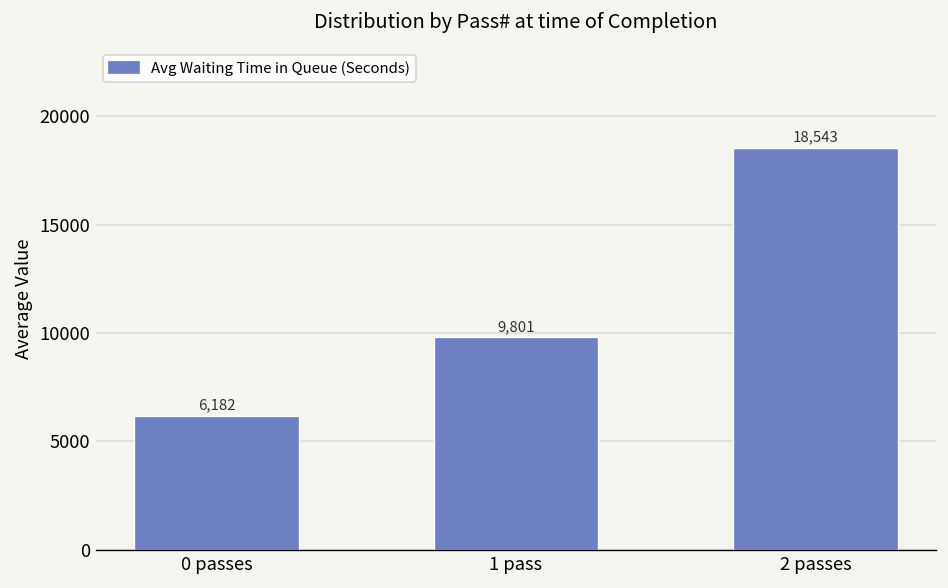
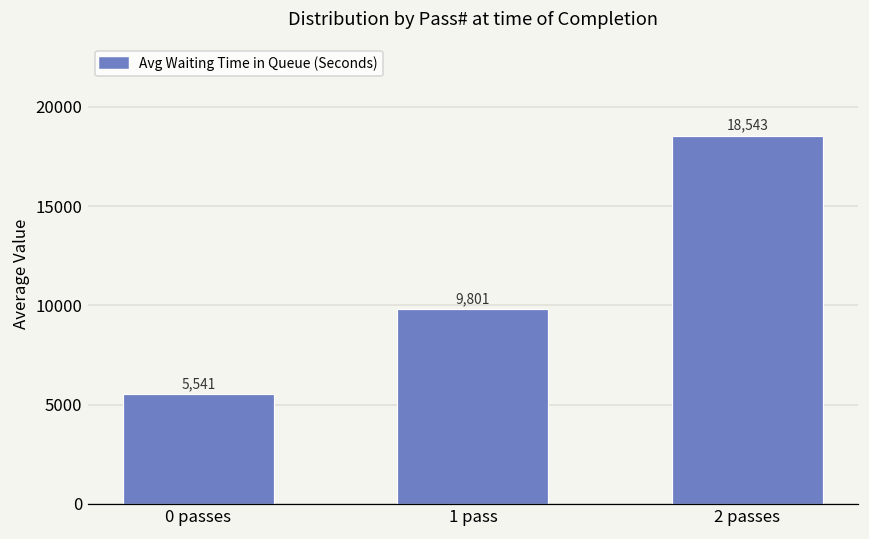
  {
-   "0 passes": "6,182",
+   "0 passes": "5,541",
    "1 pass": "9,801",
    "2 passes": "18,543"
  }
